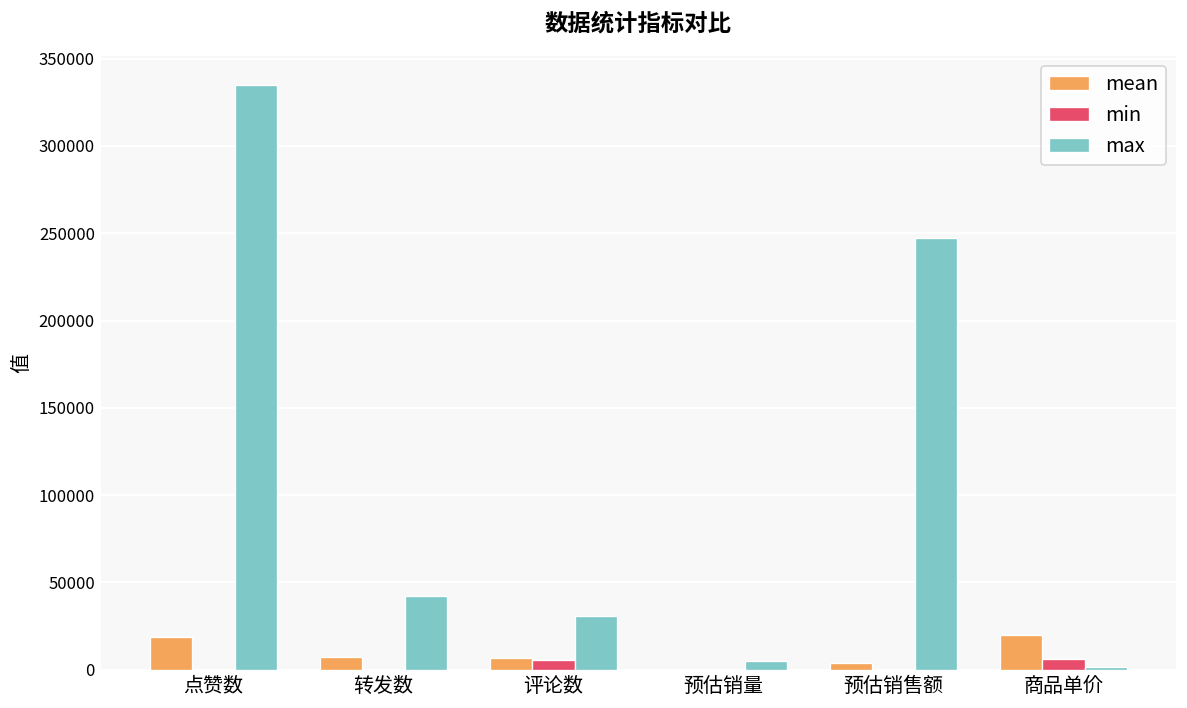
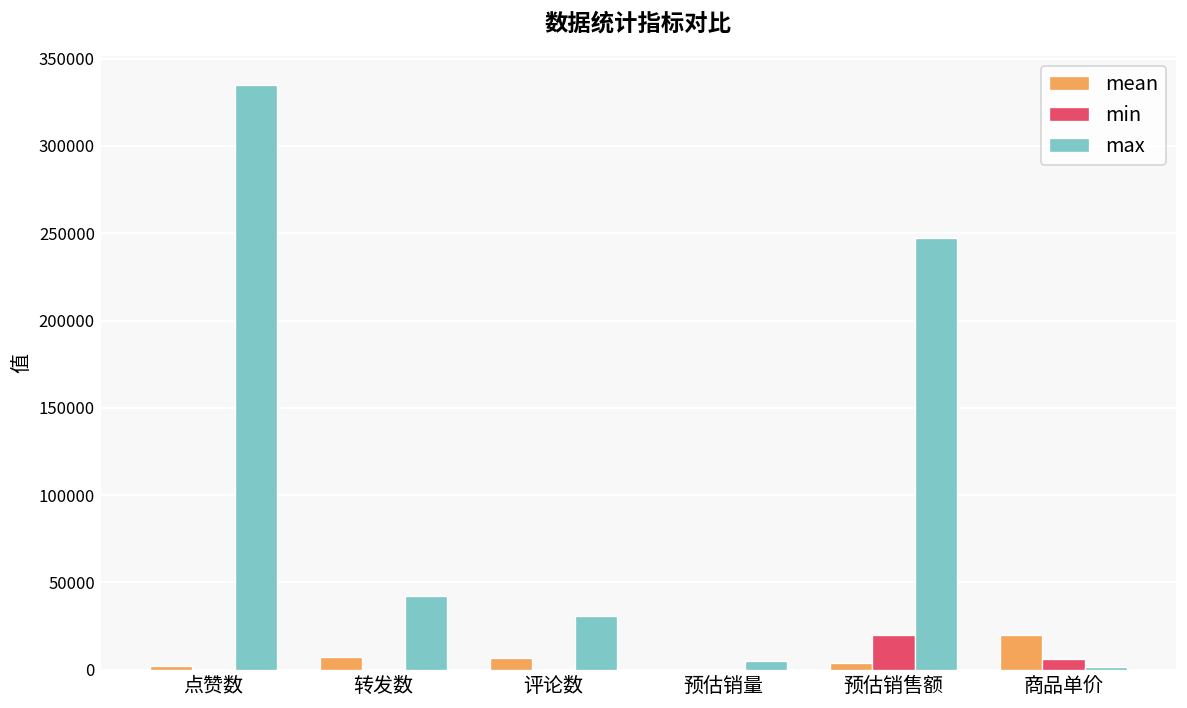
  {
    "mean": {
-     "点赞数": 19000,
+     "点赞数": 2000,
      "转发数": 7000,
      "评论数": 7000,
      "预估销售额": 4000,
      "商品单价": 20000
    },
    "min": {
      "转发数": 0,
-     "评论数": 6000,
-     "预估销售额": 0,
+     "评论数": 0,
+     "预估销售额": 20000,
      "商品单价": 6000
    },
    "max": {
      "点赞数": 335000,
      "转发数": 42000,
      "评论数": 31000,
      "预估销量": 5000,
      "预估销售额": 247000
    }
  }
